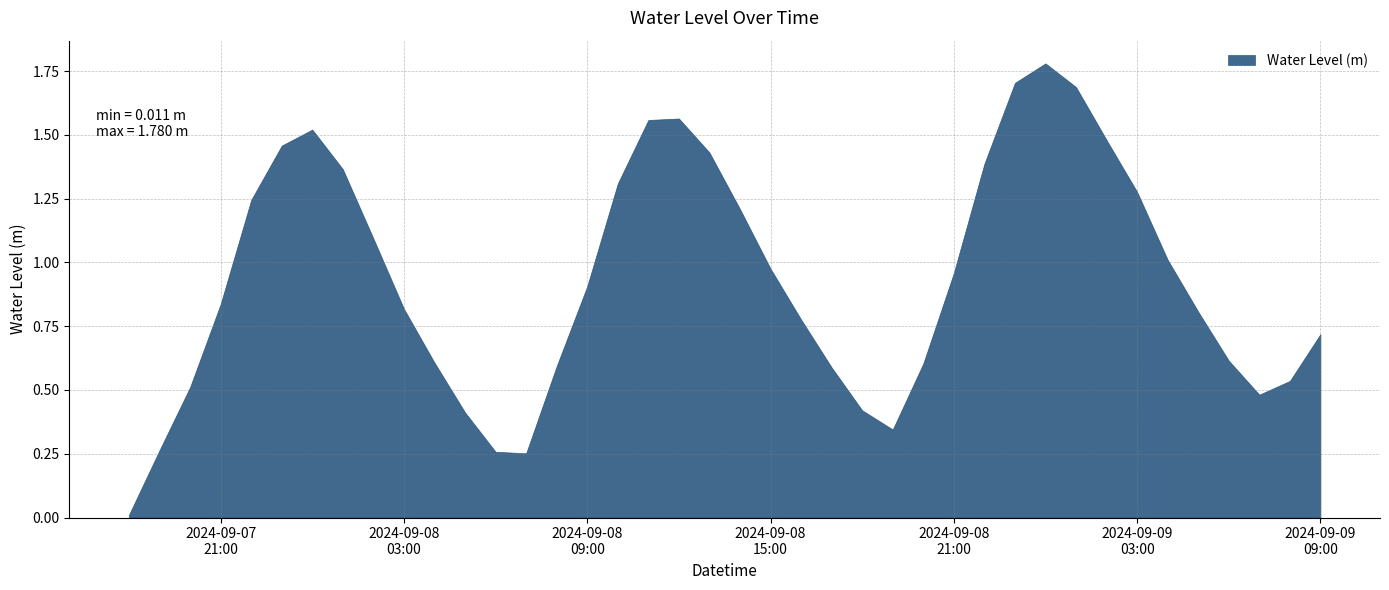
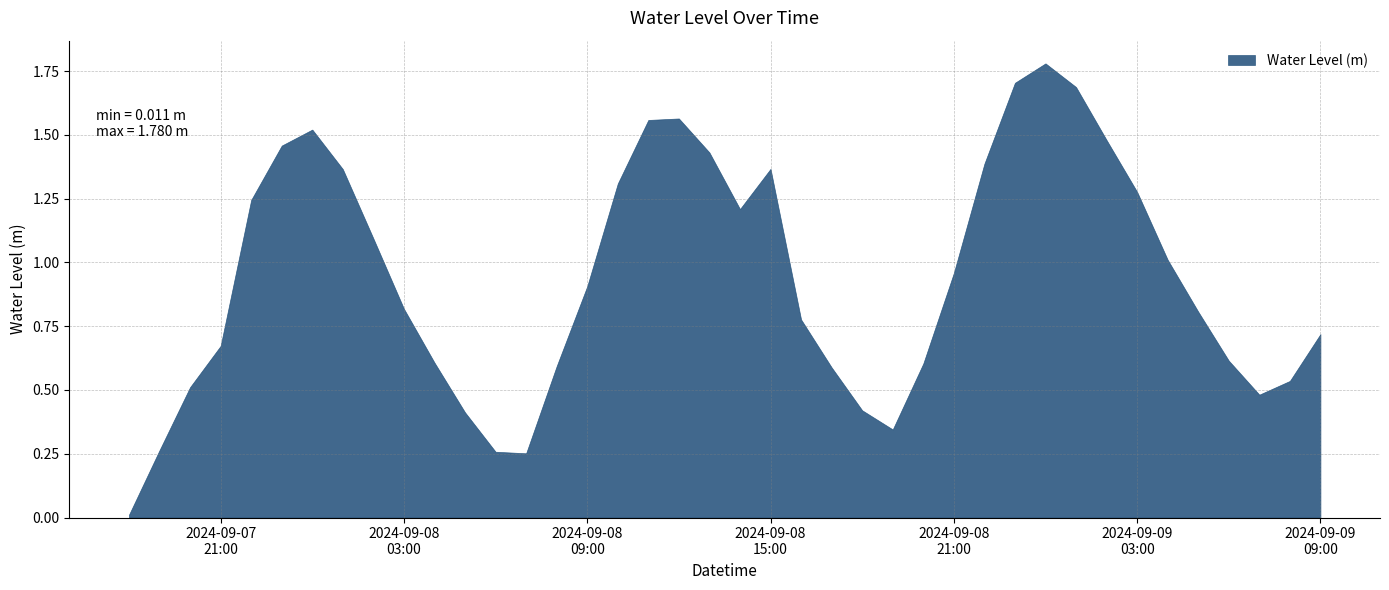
  {
-   "2024-09-07 21:00": 0.84,
+   "2024-09-07 21:00": 0.67,
    "2024-09-08 03:00": 0.82,
    "2024-09-08 09:00": 0.91,
-   "2024-09-08 15:00": 0.98,
+   "2024-09-08 15:00": 1.37,
    "2024-09-08 21:00": 0.96,
    "2024-09-09 03:00": 1.28,
    "2024-09-09 09:00": 0.72
  }
